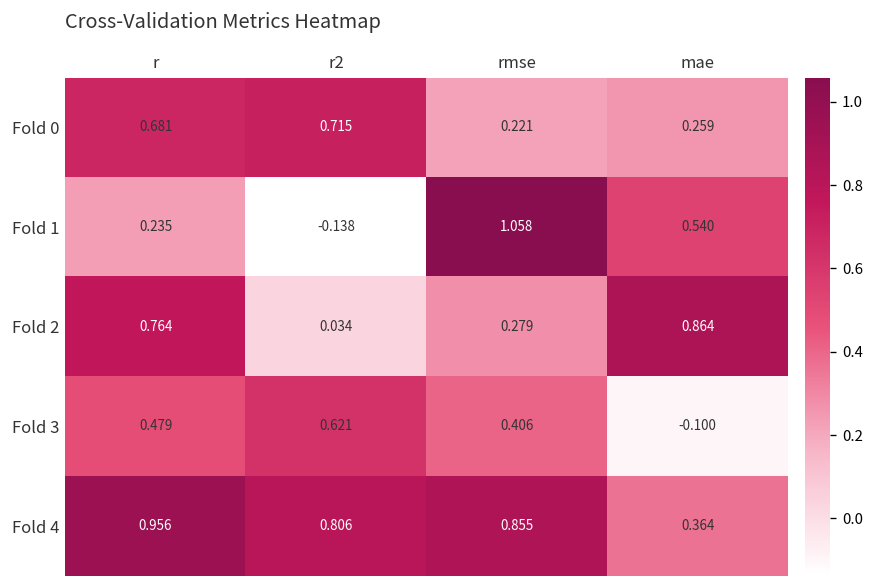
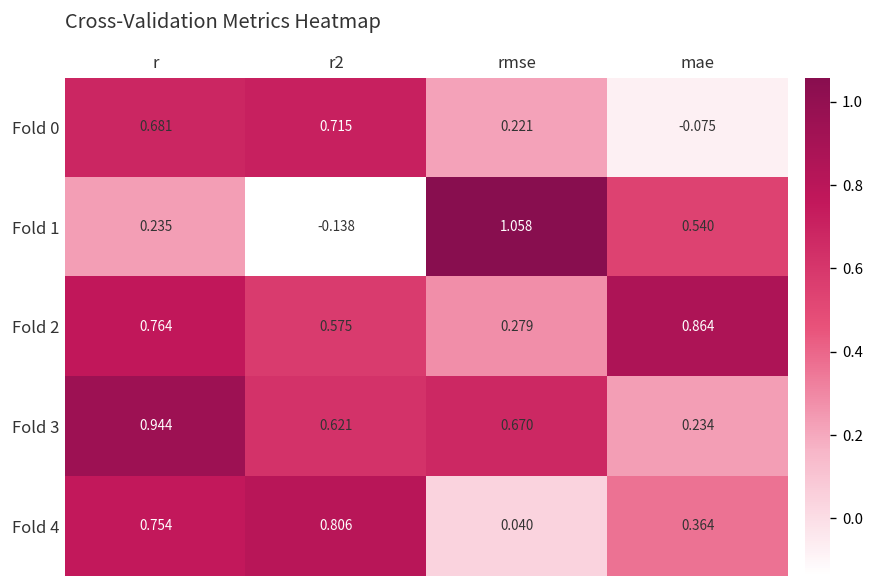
  {
    "Fold 0": {
      "r": 0.681,
      "r2": 0.715,
      "rmse": 0.221,
-     "mae": 0.259
+     "mae": -0.075
    },
    "Fold 1": {
      "r": 0.235,
      "r2": -0.138,
      "rmse": 1.058,
      "mae": 0.540
    },
    "Fold 2": {
      "r": 0.764,
-     "r2": 0.034,
+     "r2": 0.575,
      "rmse": 0.279,
      "mae": 0.864
    },
    "Fold 3": {
-     "r": 0.479,
+     "r": 0.944,
      "r2": 0.621,
-     "rmse": 0.406,
-     "mae": -0.100
+     "rmse": 0.670,
+     "mae": 0.234
    },
    "Fold 4": {
-     "r": 0.956,
+     "r": 0.754,
      "r2": 0.806,
-     "rmse": 0.855,
+     "rmse": 0.040,
      "mae": 0.364
    }
  }
